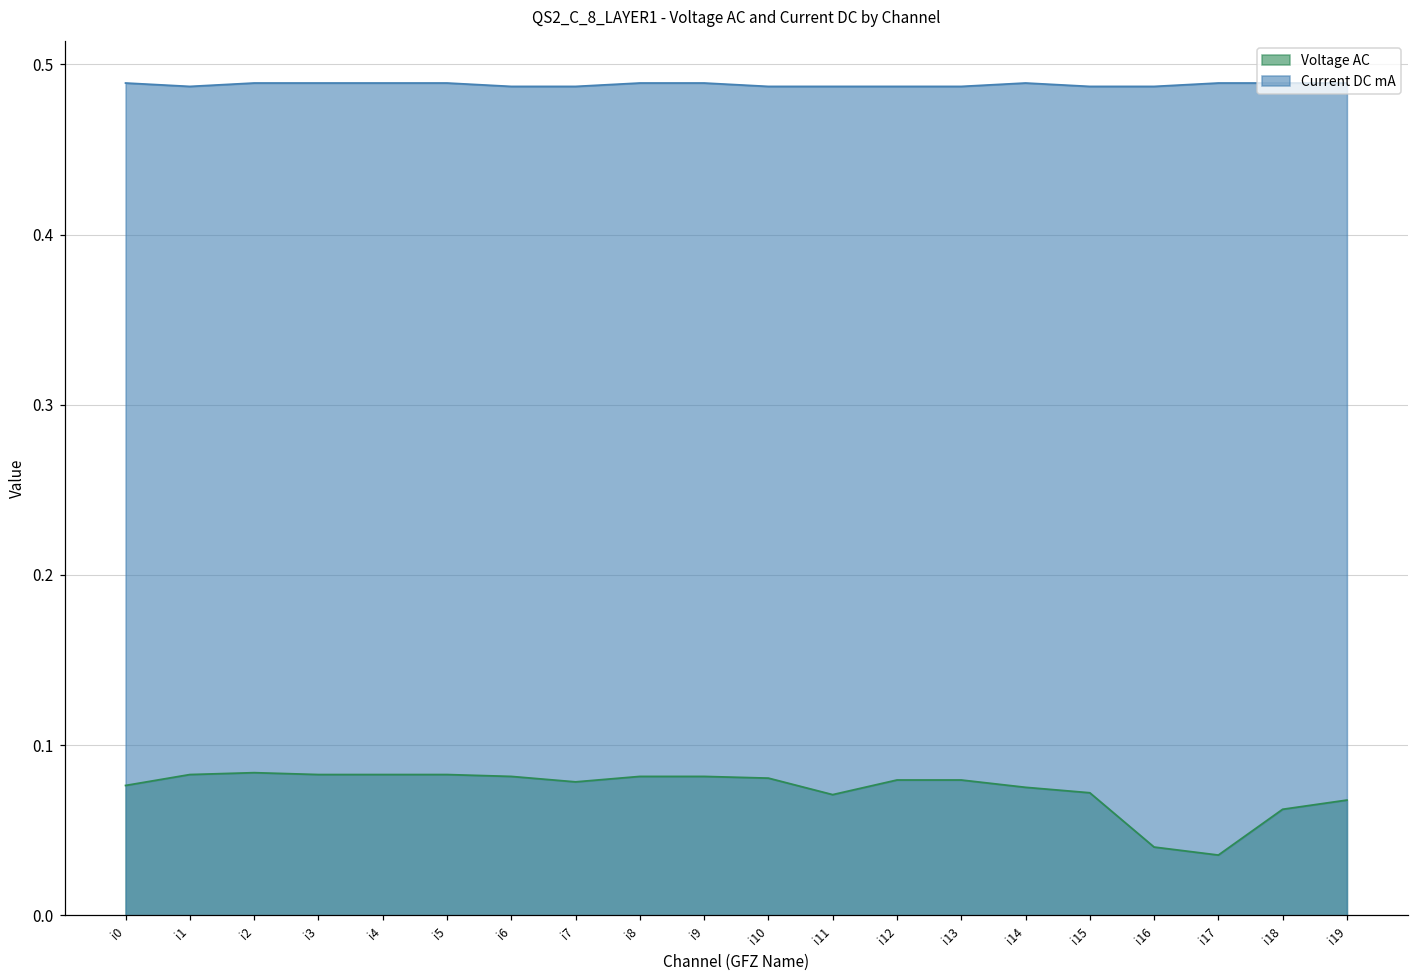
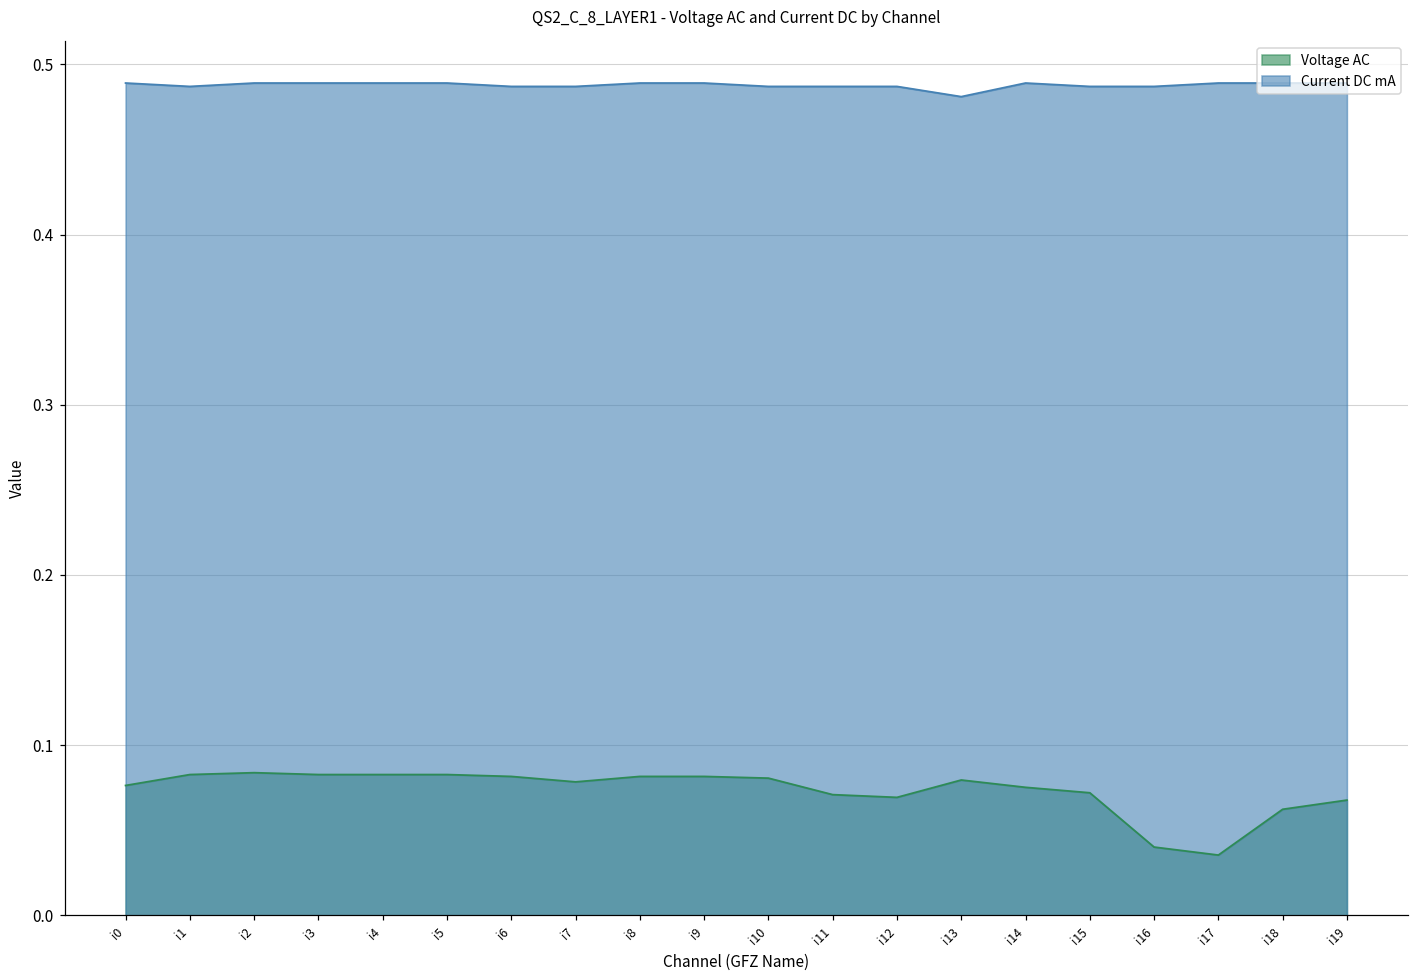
  {
    "Voltage AC": {
      "i0": 0.076,
      "i1": 0.083,
      "i2": 0.084,
      "i3": 0.083,
      "i4": 0.083,
      "i5": 0.083,
      "i6": 0.082,
      "i7": 0.078,
      "i8": 0.082,
      "i9": 0.082,
      "i10": 0.081,
      "i11": 0.071,
-     "i12": 0.080,
+     "i12": 0.069,
      "i13": 0.080,
      "i14": 0.075,
      "i15": 0.072,
      "i16": 0.040,
      "i17": 0.035,
      "i18": 0.062,
      "i19": 0.068
    },
    "Current DC mA": {
      "i0": 0.489,
      "i1": 0.487,
      "i2": 0.489,
      "i3": 0.489,
      "i4": 0.489,
      "i5": 0.489,
      "i6": 0.487,
      "i7": 0.487,
      "i8": 0.489,
      "i9": 0.489,
      "i10": 0.487,
      "i11": 0.487,
      "i12": 0.487,
-     "i13": 0.487,
+     "i13": 0.481,
      "i14": 0.489,
      "i15": 0.487,
      "i16": 0.487,
      "i17": 0.489
    }
  }
